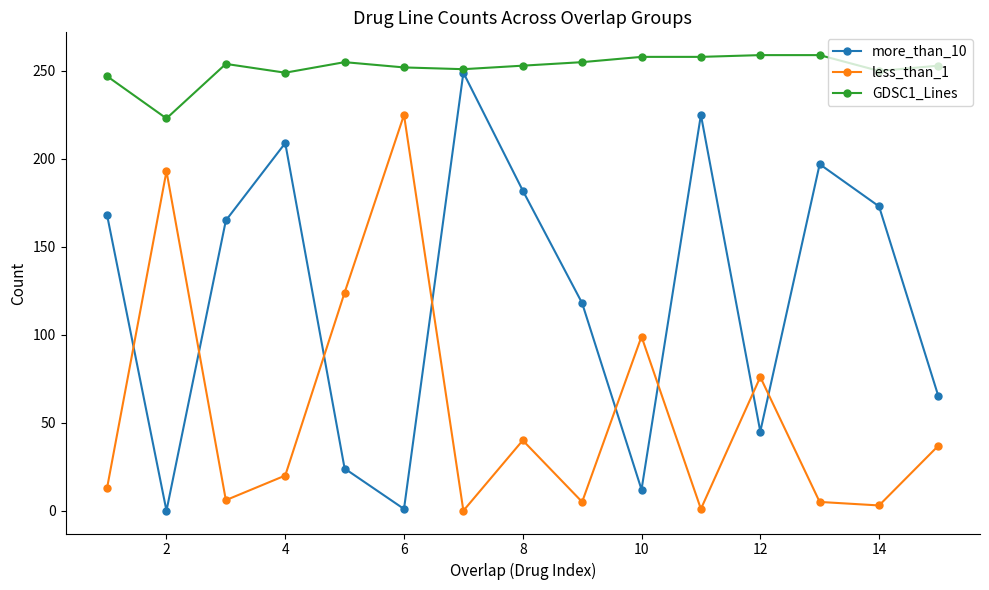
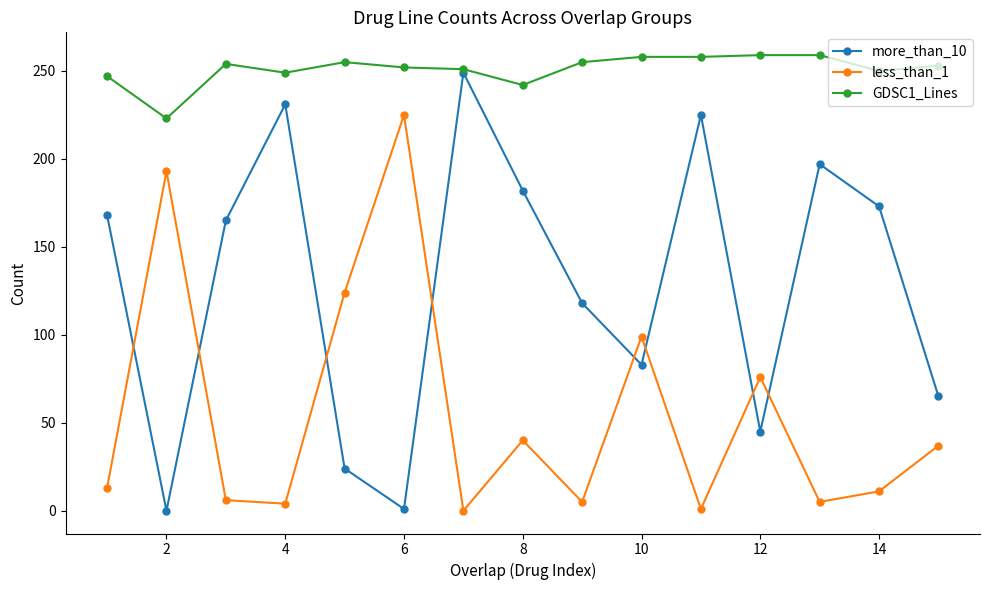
  {
    "more_than_10": {
      "2": 0,
-     "4": 209,
+     "4": 231,
      "6": 1,
      "8": 182,
-     "10": 12,
+     "10": 83,
      "12": 45,
      "14": 173
    },
    "less_than_1": {
      "2": 193,
-     "4": 20,
+     "4": 4,
      "6": 225,
      "8": 40,
      "10": 99,
      "12": 76,
-     "14": 3
+     "14": 11
    },
    "GDSC1_Lines": {
      "2": 223,
      "4": 249,
      "6": 252,
-     "8": 253,
+     "8": 242,
      "10": 258,
      "12": 259
    }
  }
